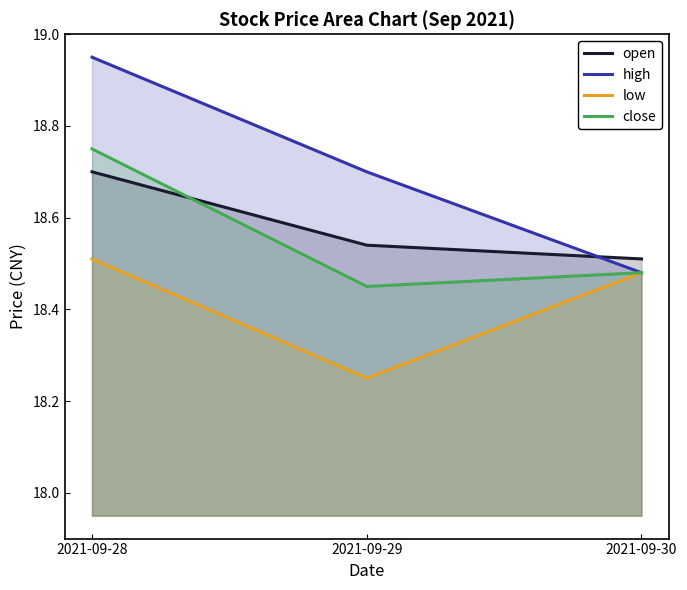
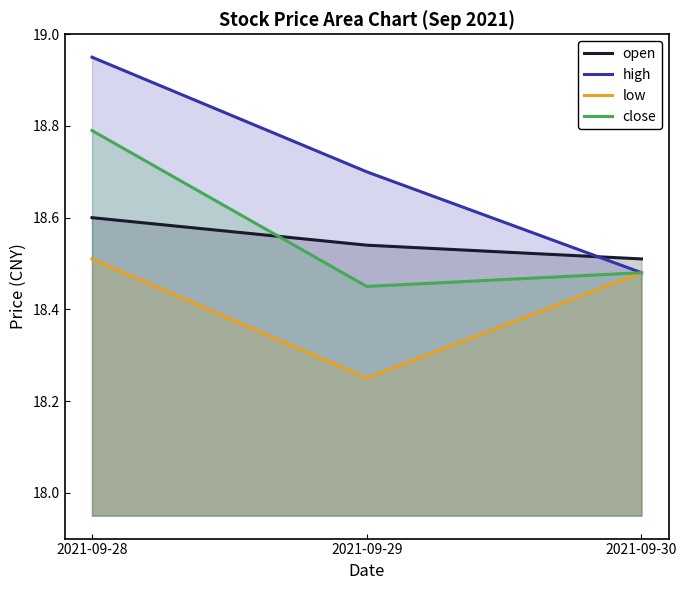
  {
    "open": {
-     "2021-09-28": 18.7,
+     "2021-09-28": 18.6,
      "2021-09-29": 18.54,
      "2021-09-30": 18.51
    },
    "high": {
      "2021-09-28": 18.95,
      "2021-09-29": 18.70
    },
    "low": {
      "2021-09-28": 18.51,
      "2021-09-29": 18.25
    },
    "close": {
-     "2021-09-28": 18.75,
+     "2021-09-28": 18.79,
      "2021-09-29": 18.45
    }
  }
